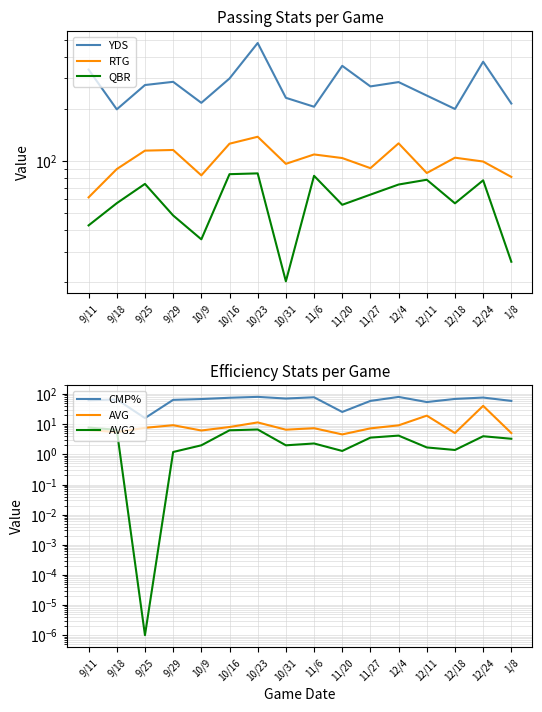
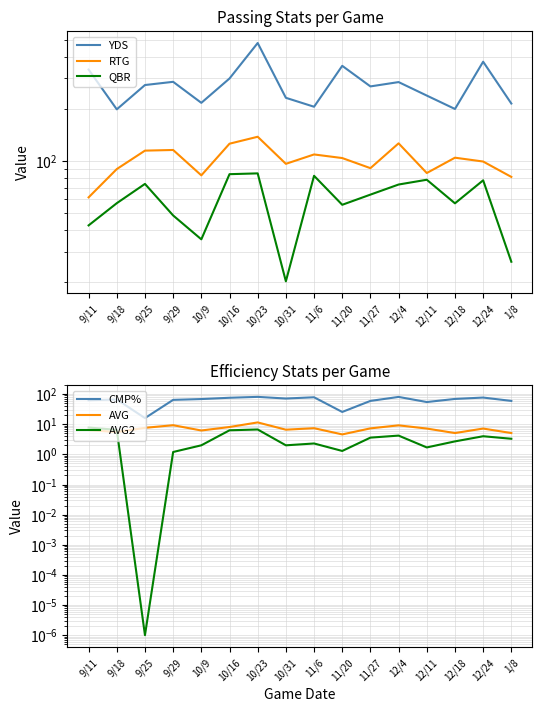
  {
    "Efficiency Stats per Game": {
      "CMP%": {
        "9/29": 60,
        "10/9": 70,
        "10/16": 80,
        "10/23": 80,
        "10/31": 70,
        "11/6": 80,
        "11/20": 30,
        "11/27": 60,
        "12/4": 80,
        "12/11": 50,
        "12/18": 70,
        "12/24": 80,
        "1/8": 60
      },
      "AVG": {
        "9/29": 9,
        "10/9": 6,
        "10/16": 8,
        "10/23": 12,
        "10/31": 7,
        "11/6": 7,
        "11/20": 5,
        "11/27": 7,
        "12/4": 9,
-       "12/11": 20,
+       "12/11": 7,
        "12/18": 5,
-       "12/24": 40,
+       "12/24": 7,
        "1/8": 5
      },
      "AVG2": {
        "9/25": 0.0000010,
        "9/29": 1,
        "10/9": 2,
        "10/16": 6,
        "10/23": 7,
        "10/31": 2,
        "11/6": 2,
        "11/20": 1.3,
        "11/27": 4,
        "12/4": 4,
        "12/11": 2,
-       "12/18": 1,
+       "12/18": 3,
        "12/24": 4,
        "1/8": 3
      }
    }
  }
